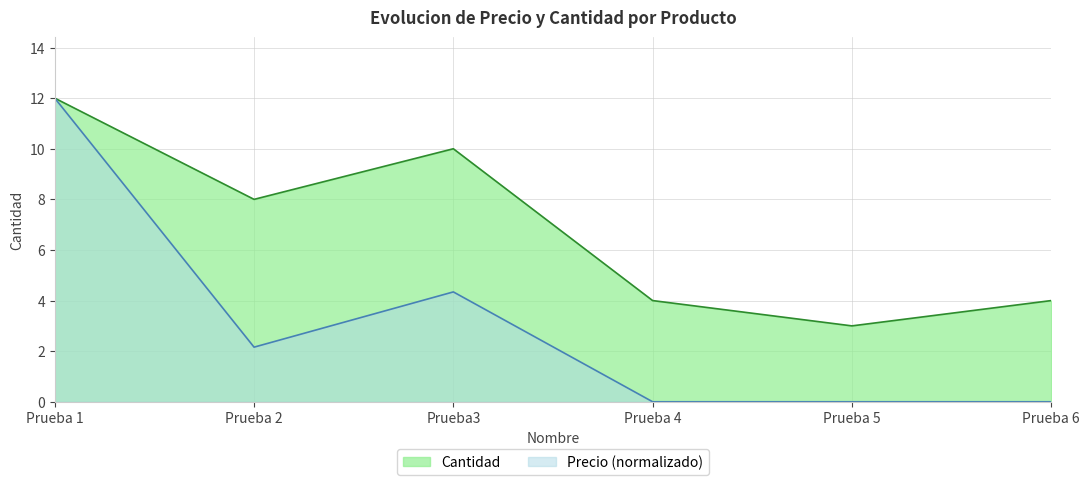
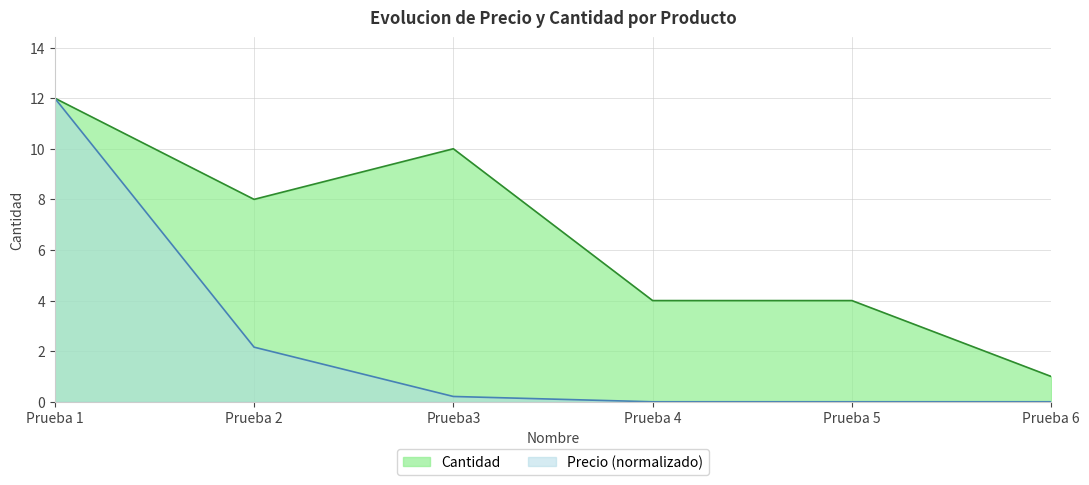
  {
    "Cantidad": {
      "Prueba 2": 8,
      "Prueba3": 10,
      "Prueba 4": 4,
-     "Prueba 5": 3,
-     "Prueba 6": 4
+     "Prueba 5": 4,
+     "Prueba 6": 1
    },
    "Precio (normalizado)": {
      "Prueba 2": 2.2,
-     "Prueba3": 4.3,
+     "Prueba3": 0.2,
      "Prueba 4": 0.0,
      "Prueba 5": 0.0,
      "Prueba 6": 0.0
    }
  }
